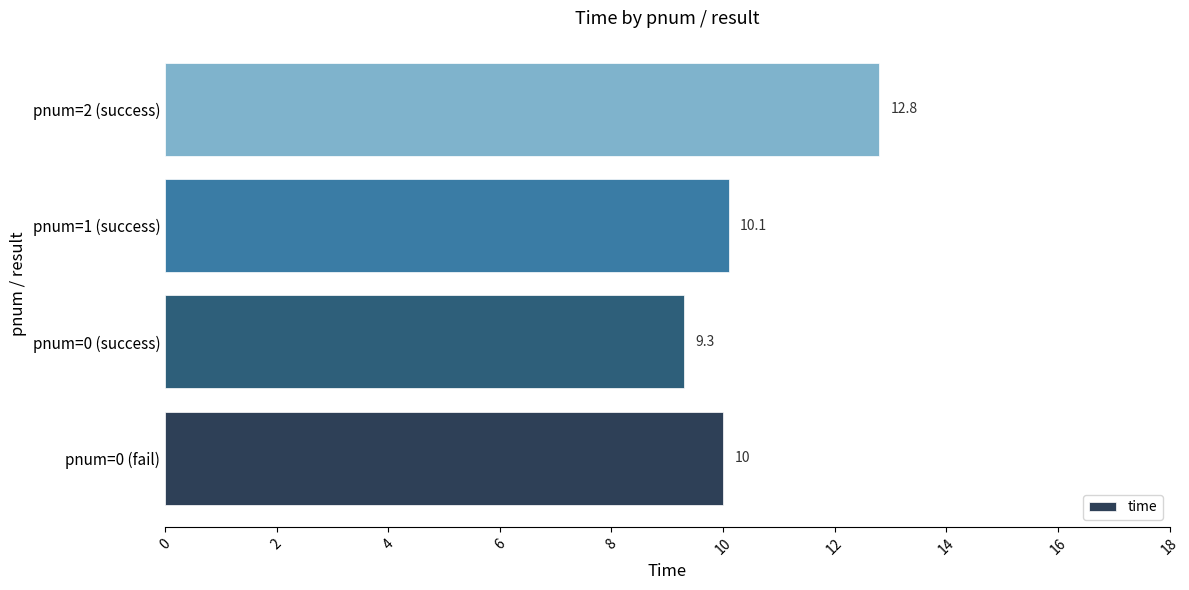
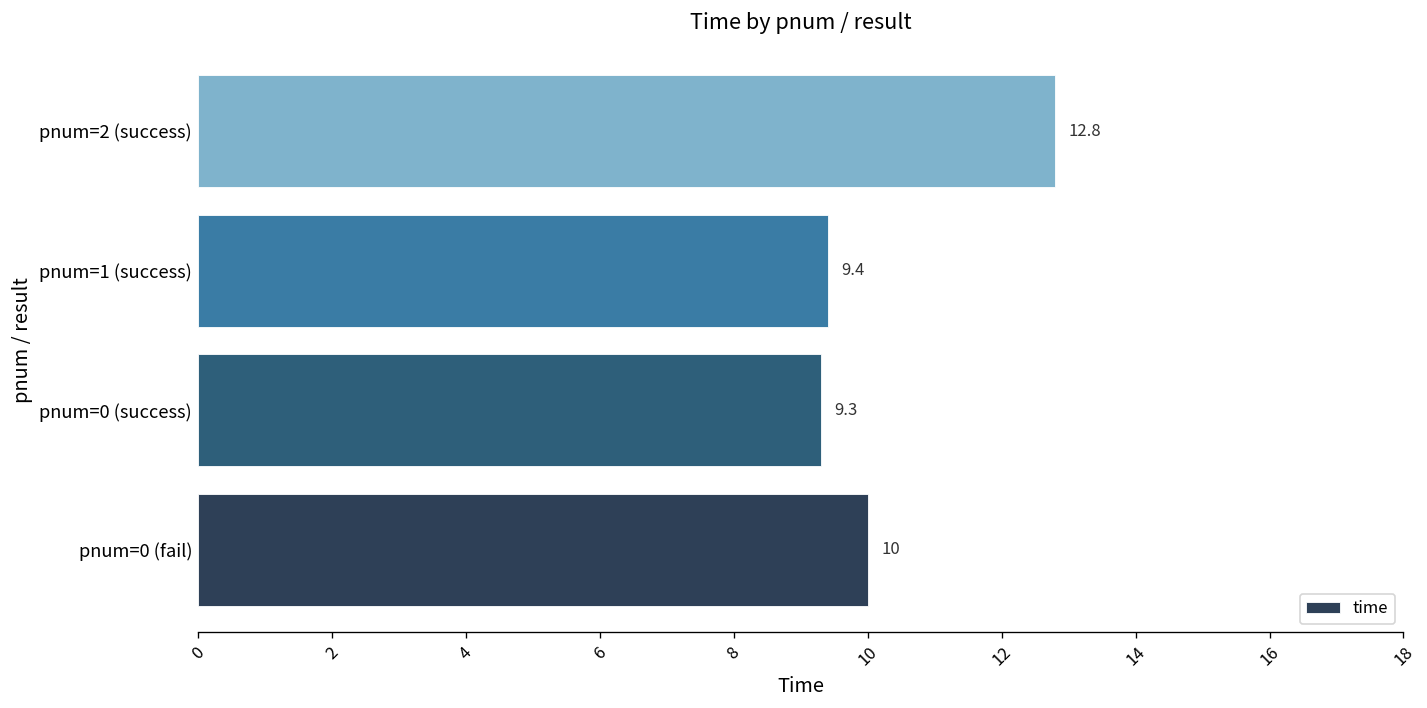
  {
    "pnum=2 (success)": 12.8,
-   "pnum=1 (success)": 10.1,
+   "pnum=1 (success)": 9.4,
    "pnum=0 (success)": 9.3,
    "pnum=0 (fail)": 10
  }
